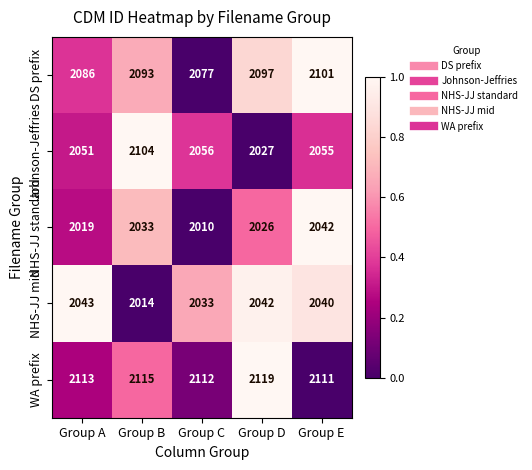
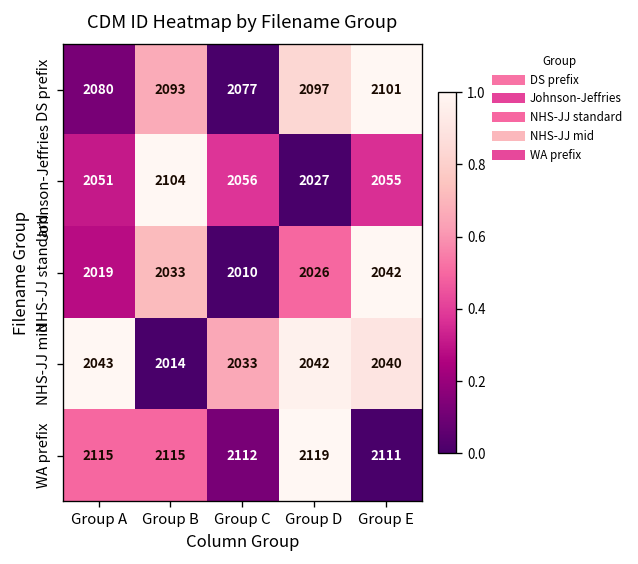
  {
    "DS prefix": {
-     "Group A": 2086,
+     "Group A": 2080,
      "Group B": 2093,
      "Group C": 2077,
      "Group D": 2097,
      "Group E": 2101
    },
    "Johnson-Jeffries": {
      "Group A": 2051,
      "Group B": 2104,
      "Group C": 2056,
      "Group D": 2027,
      "Group E": 2055
    },
    "NHS-JJ standard": {
      "Group A": 2019,
      "Group B": 2033,
      "Group C": 2010,
      "Group D": 2026,
      "Group E": 2042
    },
    "NHS-JJ mid": {
      "Group A": 2043,
      "Group B": 2014,
      "Group C": 2033,
      "Group D": 2042,
      "Group E": 2040
    },
    "WA prefix": {
-     "Group A": 2113,
+     "Group A": 2115,
      "Group B": 2115,
      "Group C": 2112,
      "Group D": 2119,
      "Group E": 2111
    }
  }
